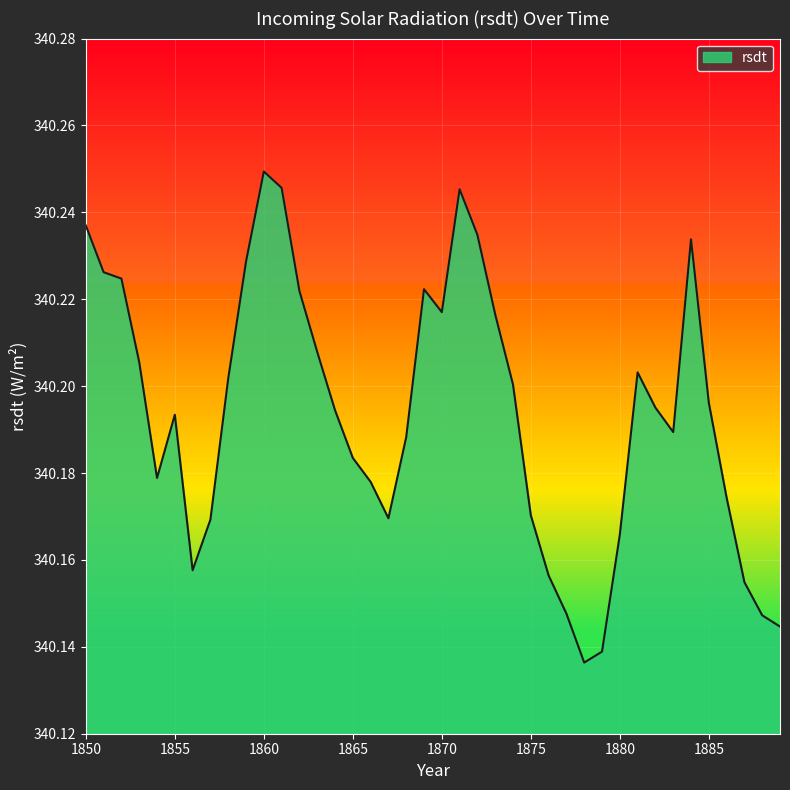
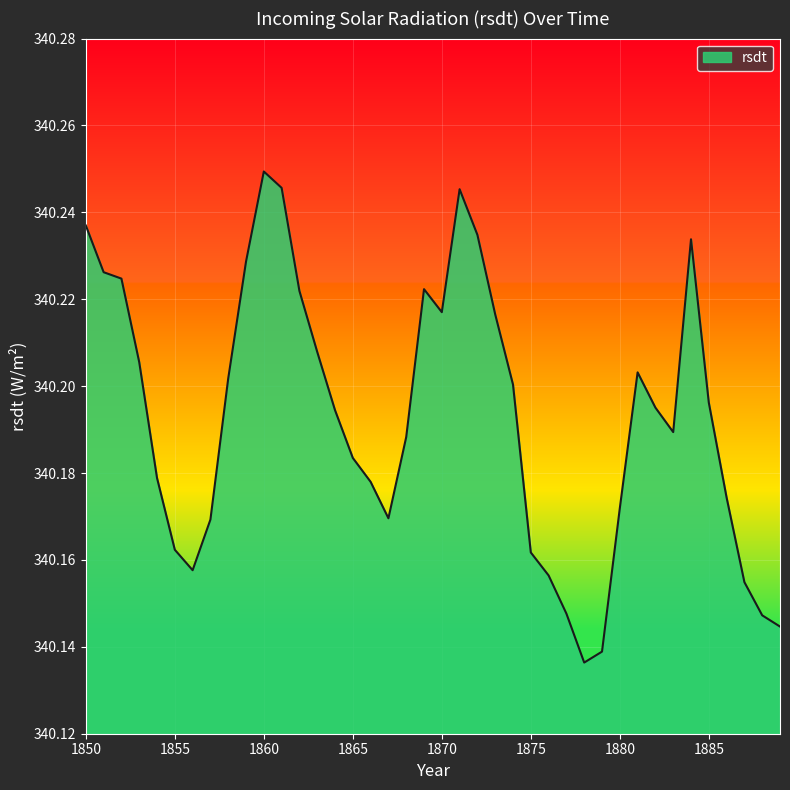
  {
    "1850": 340.237,
-   "1855": 340.193,
+   "1855": 340.162,
    "1860": 340.249,
    "1865": 340.183,
    "1870": 340.217,
-   "1875": 340.170,
-   "1880": 340.166,
+   "1875": 340.162,
+   "1880": 340.172,
    "1885": 340.196
  }
